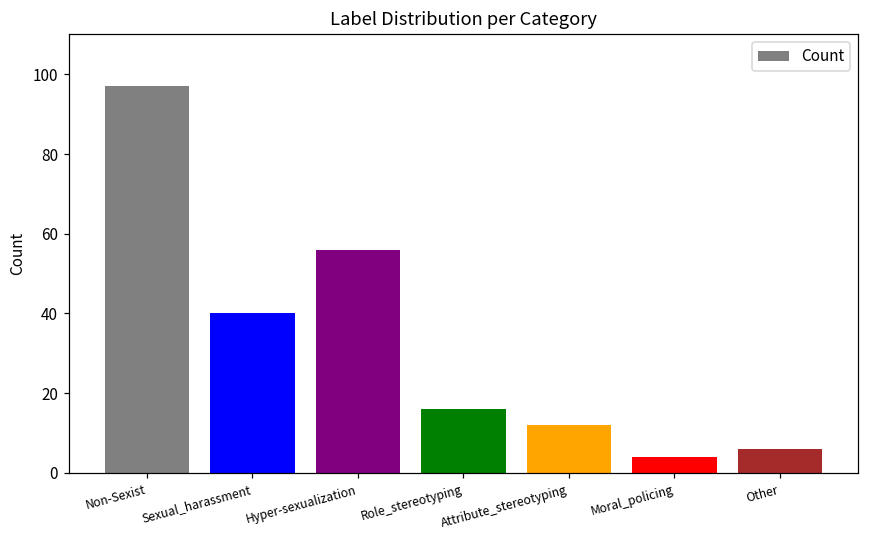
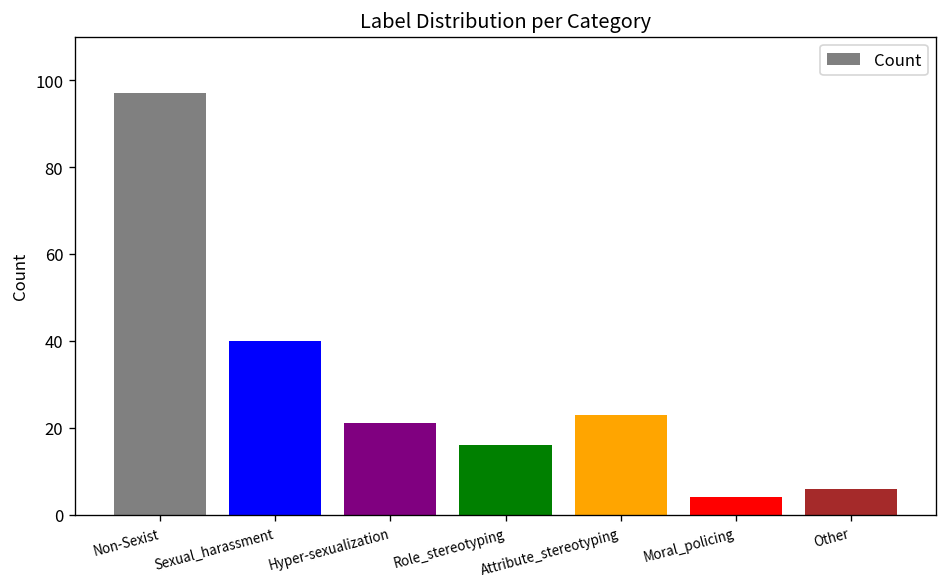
  {
    "Non-Sexist": 97,
    "Sexual_harassment": 40,
-   "Hyper-sexualization": 56,
+   "Hyper-sexualization": 21,
    "Role_stereotyping": 16,
-   "Attribute_stereotyping": 12,
+   "Attribute_stereotyping": 23,
    "Moral_policing": 4,
    "Other": 6
  }
